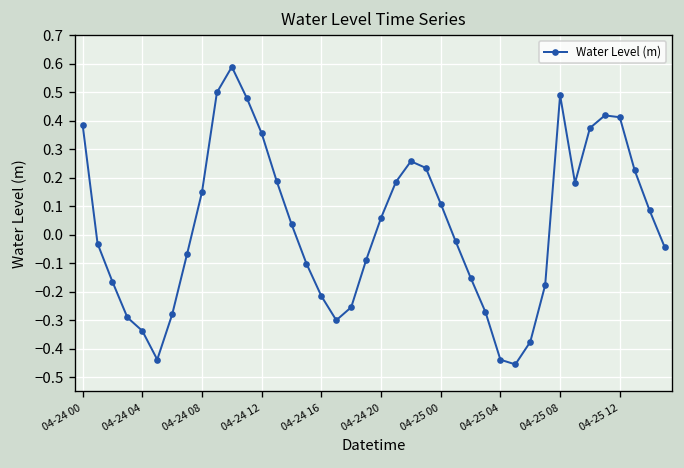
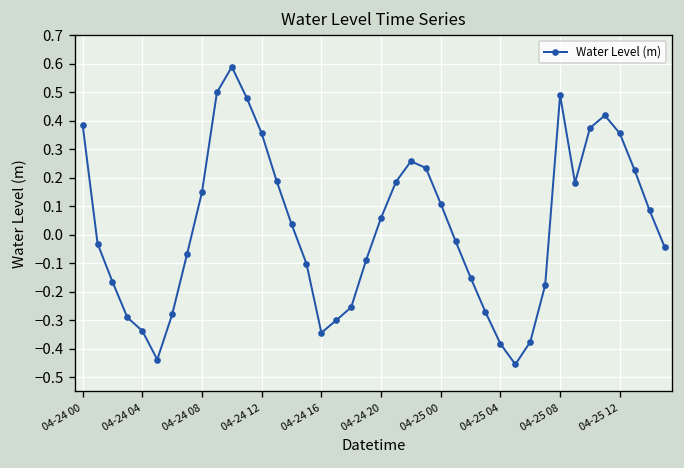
  {
    "04-24 00": 0.39,
    "04-24 04": -0.34,
    "04-24 08": 0.15,
    "04-24 12": 0.36,
-   "04-24 16": -0.22,
+   "04-24 16": -0.34,
    "04-24 20": 0.06,
    "04-25 00": 0.11,
-   "04-25 04": -0.44,
+   "04-25 04": -0.38,
    "04-25 08": 0.49,
-   "04-25 12": 0.41
+   "04-25 12": 0.36
  }
